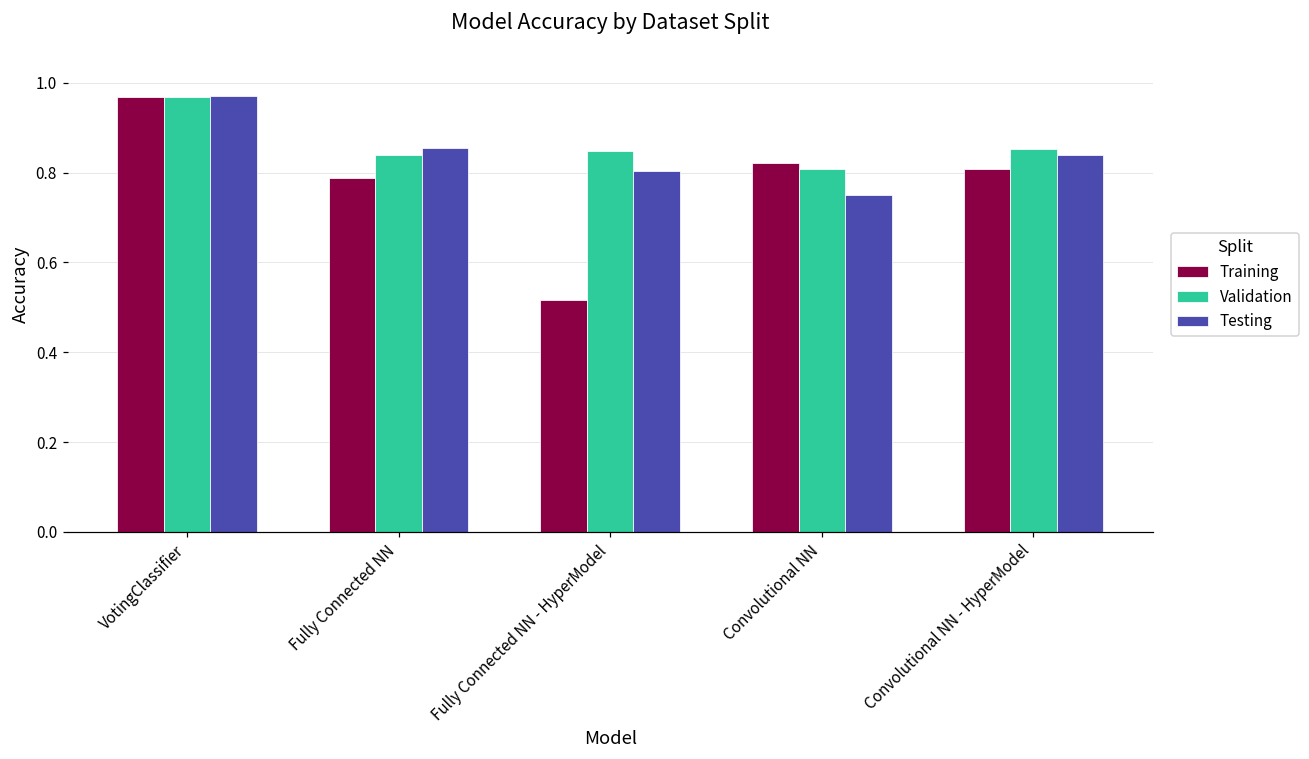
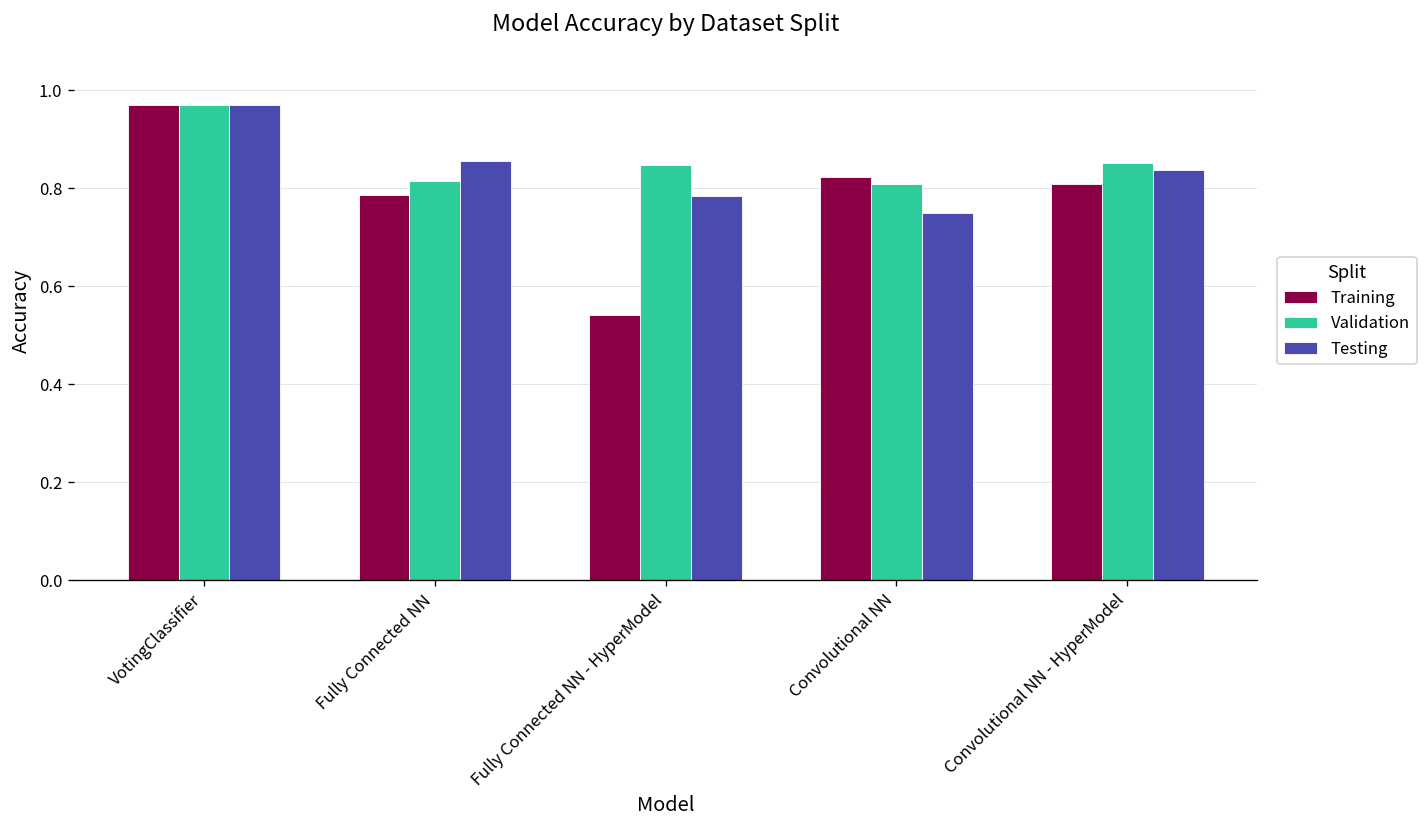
  {
    "Training": {
      "VotingClassifier": 0.97,
      "Fully Connected NN": 0.79,
-     "Fully Connected NN - HyperModel": 0.52,
+     "Fully Connected NN - HyperModel": 0.54,
      "Convolutional NN": 0.82,
      "Convolutional NN - HyperModel": 0.81
    },
    "Validation": {
      "VotingClassifier": 0.97,
-     "Fully Connected NN": 0.84,
+     "Fully Connected NN": 0.82,
      "Fully Connected NN - HyperModel": 0.85,
      "Convolutional NN": 0.81,
      "Convolutional NN - HyperModel": 0.85
    },
    "Testing": {
      "VotingClassifier": 0.97,
      "Fully Connected NN": 0.86,
-     "Fully Connected NN - HyperModel": 0.80,
+     "Fully Connected NN - HyperModel": 0.78,
      "Convolutional NN": 0.75,
      "Convolutional NN - HyperModel": 0.84
    }
  }
